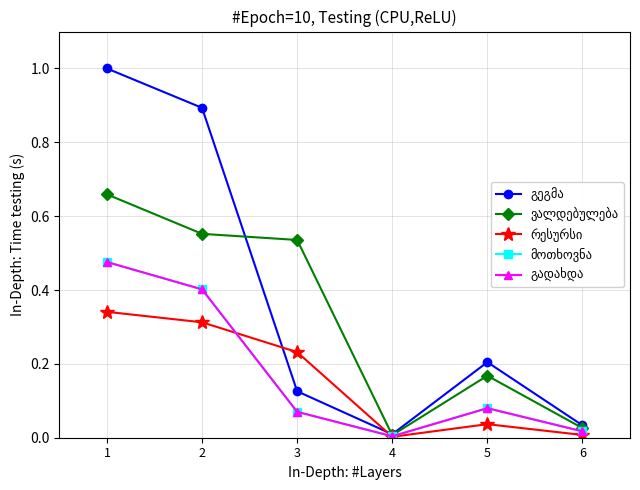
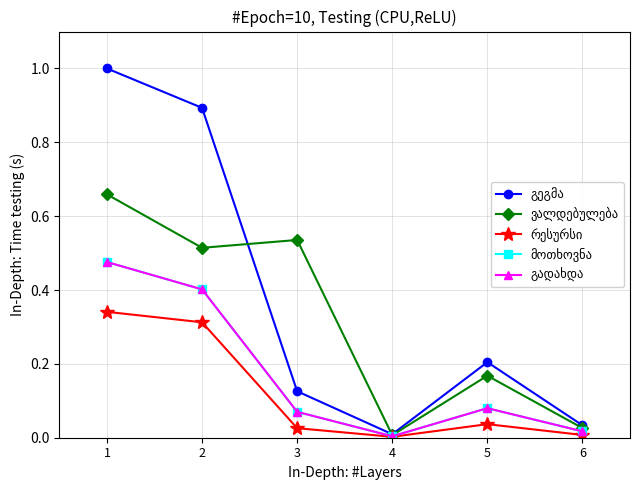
  {
    "გეგმა": {
      "1": 1.00,
      "2": 0.89,
      "3": 0.13,
      "5": 0.20,
      "6": 0.03
    },
    "ვალდებულება": {
      "1": 0.66,
-     "2": 0.55,
+     "2": 0.51,
      "3": 0.54,
      "5": 0.17,
      "6": 0.03
    },
    "რესურსი": {
      "1": 0.34,
      "2": 0.31,
-     "3": 0.23,
+     "3": 0.03,
      "5": 0.04,
      "6": 0.01
    },
    "გადახდა": {
      "1": 0.48,
      "2": 0.40,
      "3": 0.07,
      "5": 0.08,
      "6": 0.02
    }
  }
